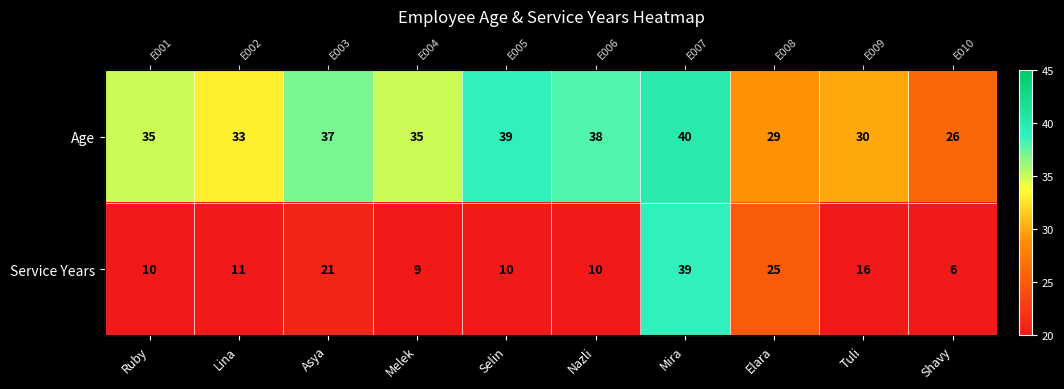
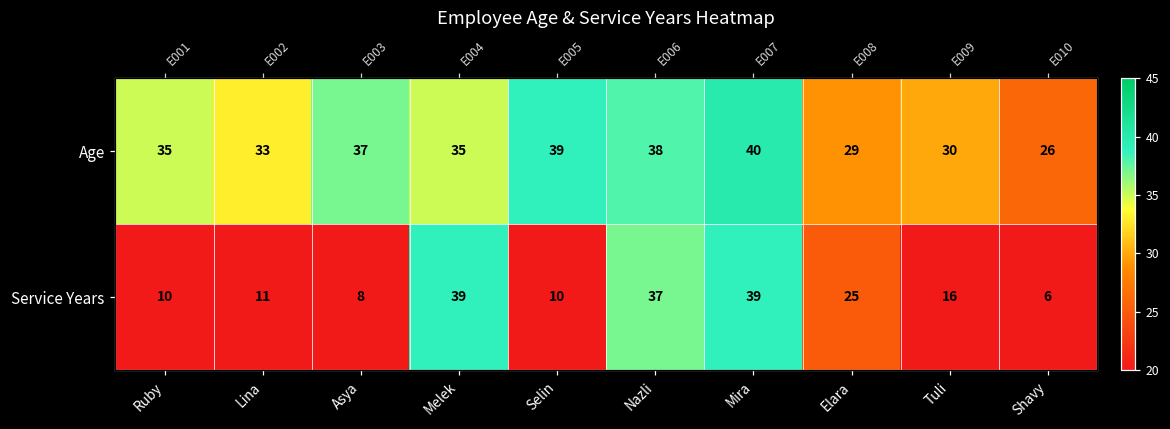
  {
    "Age": {
      "Ruby": 35,
      "Lina": 33,
      "Asya": 37,
      "Melek": 35,
      "Selin": 39,
      "Nazli": 38,
      "Mira": 40,
      "Elara": 29,
      "Tuli": 30,
      "Shavy": 26
    },
    "Service Years": {
      "Ruby": 10,
      "Lina": 11,
-     "Asya": 21,
-     "Melek": 9,
+     "Asya": 8,
+     "Melek": 39,
      "Selin": 10,
-     "Nazli": 10,
+     "Nazli": 37,
      "Mira": 39,
      "Elara": 25,
      "Tuli": 16,
      "Shavy": 6
    }
  }
